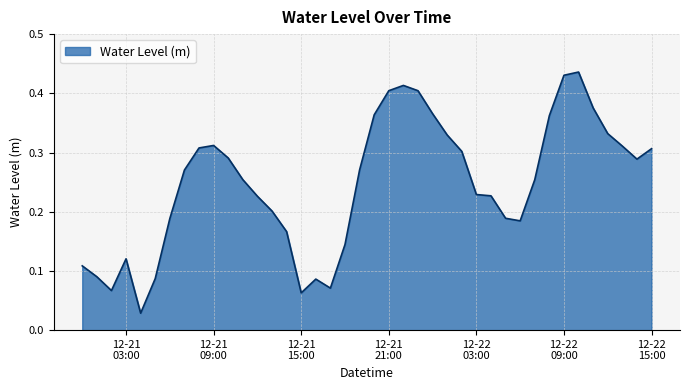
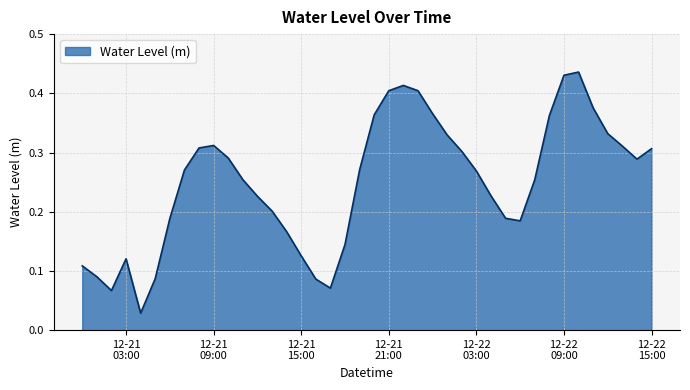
  {
    "12-21 03:00": 0.12,
    "12-21 09:00": 0.31,
-   "12-21 15:00": 0.06,
+   "12-21 15:00": 0.13,
    "12-21 21:00": 0.40,
-   "12-22 03:00": 0.23,
+   "12-22 03:00": 0.27,
    "12-22 09:00": 0.43,
    "12-22 15:00": 0.31
  }
